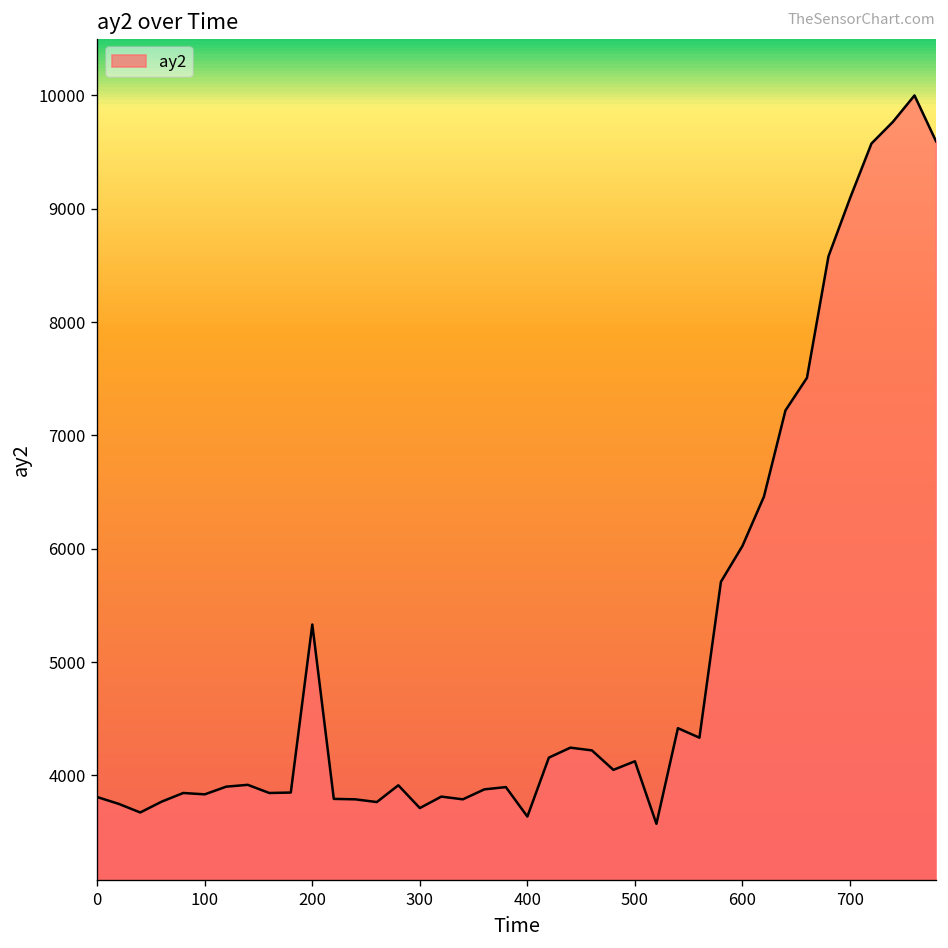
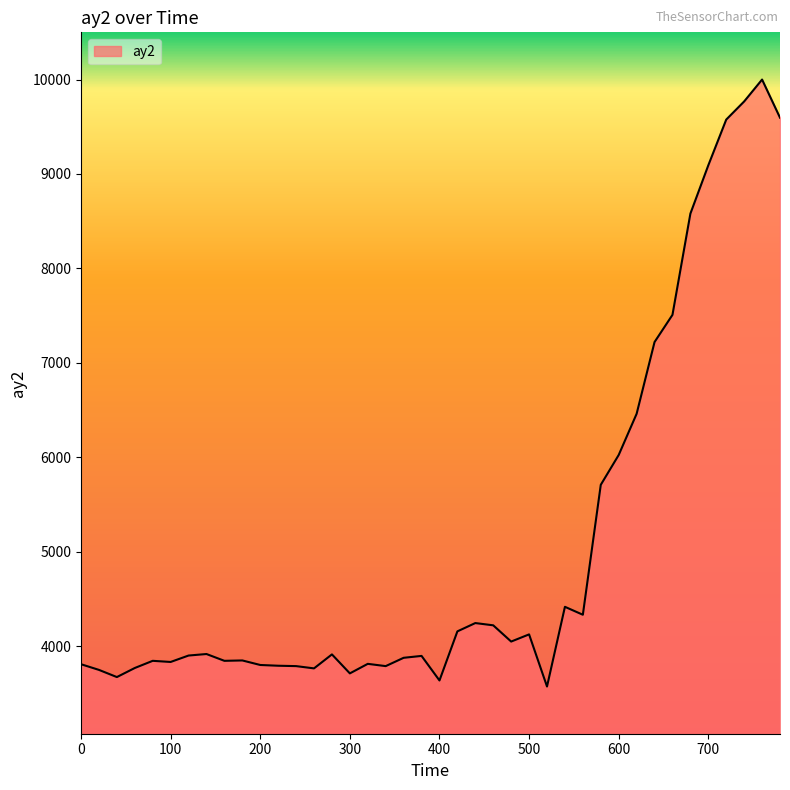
  {
    "0": 3800,
    "100": 3800,
-   "200": 5300,
+   "200": 3800,
    "300": 3700,
    "400": 3600,
    "500": 4100,
    "600": 6000,
    "700": 9100
  }
